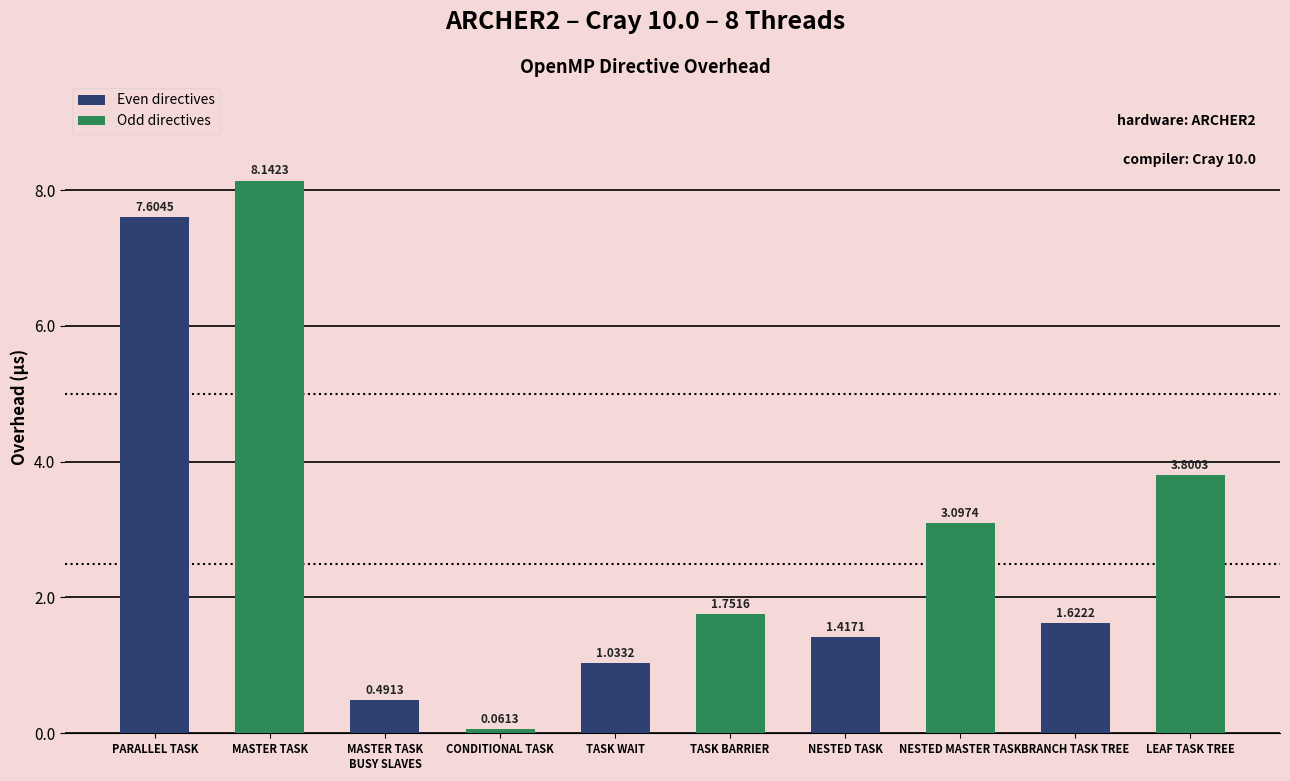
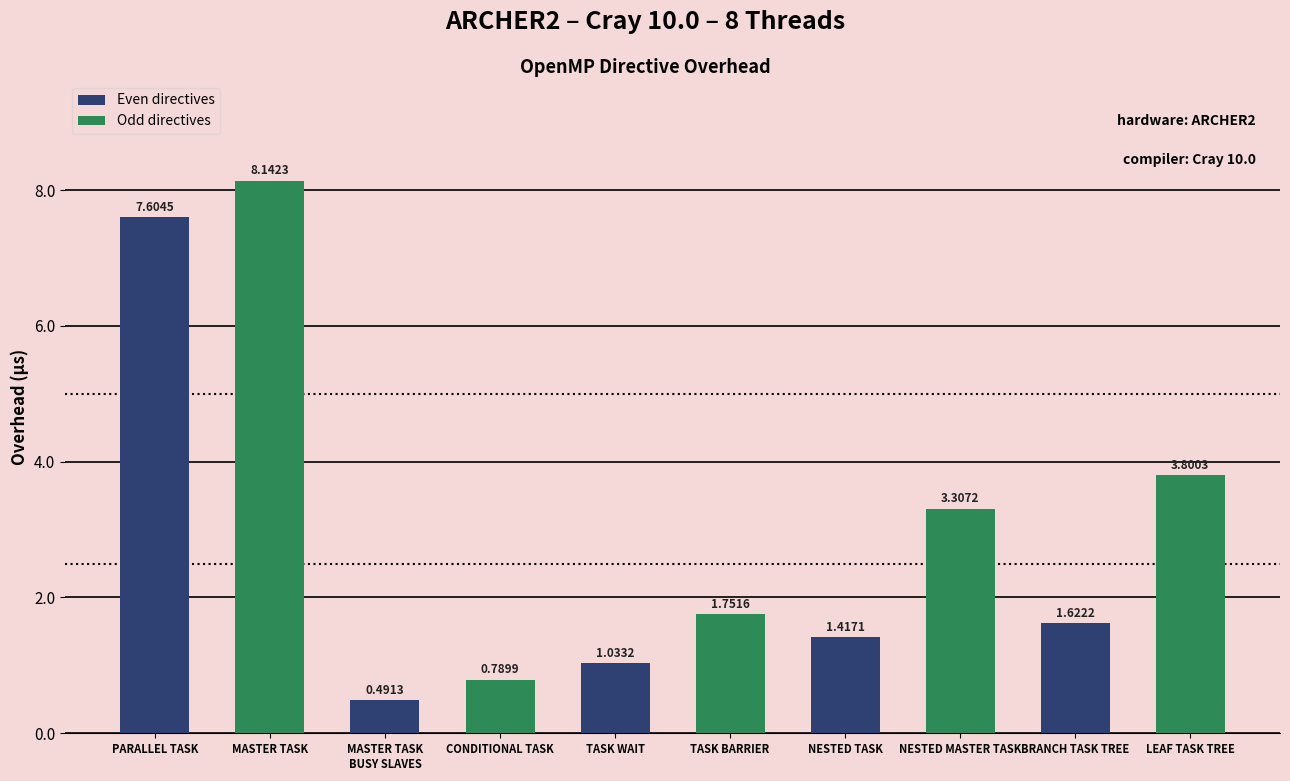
  {
    "PARALLEL TASK": 7.6045,
    "MASTER TASK": 8.1423,
    "MASTER TASK BUSY SLAVES": 0.4913,
-   "CONDITIONAL TASK": 0.0613,
+   "CONDITIONAL TASK": 0.7899,
    "TASK WAIT": 1.0332,
    "TASK BARRIER": 1.7516,
    "NESTED TASK": 1.4171,
-   "NESTED MASTER TASK": 3.0974,
+   "NESTED MASTER TASK": 3.3072,
    "BRANCH TASK TREE": 1.6222,
    "LEAF TASK TREE": 3.8003
  }
